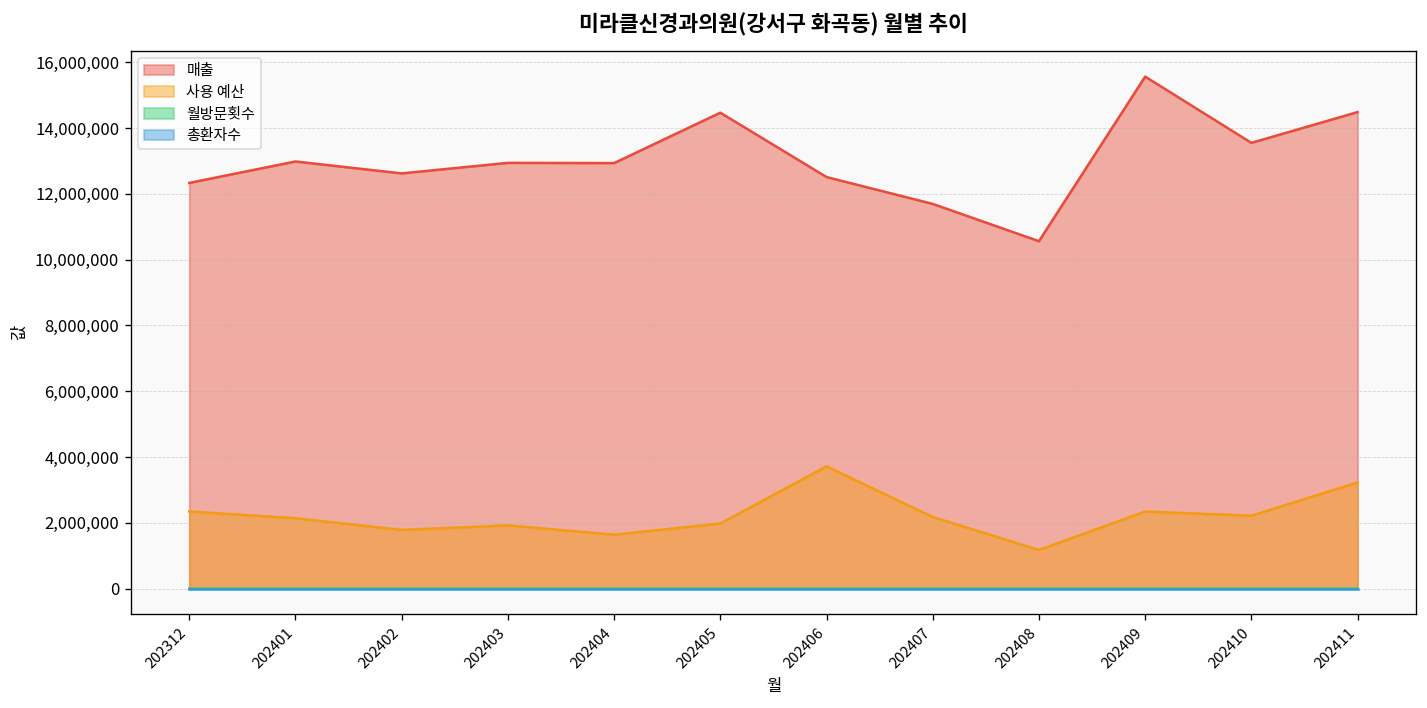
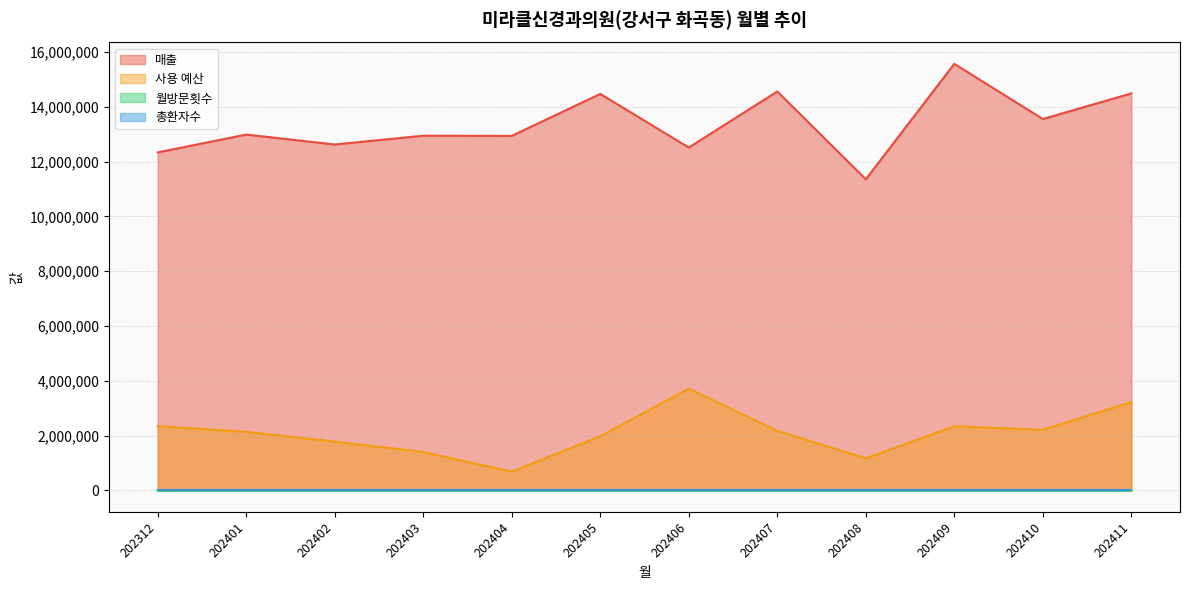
  {
    "매출": {
      "202312": "12,300,000",
      "202401": "13,000,000",
      "202402": "12,600,000",
      "202403": "12,900,000",
      "202404": "12,900,000",
      "202405": "14,500,000",
      "202406": "12,500,000",
-     "202407": "11,700,000",
-     "202408": "10,600,000",
+     "202407": "14,600,000",
+     "202408": "11,400,000",
      "202409": "15,600,000",
      "202410": "13,600,000",
      "202411": "14,500,000"
    },
    "사용 예산": {
      "202312": "2,300,000",
      "202401": "2,100,000",
      "202402": "1,800,000",
-     "202403": "1,900,000",
-     "202404": "1,600,000",
+     "202403": "1,400,000",
+     "202404": "700,000",
      "202405": "2,000,000",
      "202406": "3,700,000",
      "202407": "2,200,000",
      "202408": "1,200,000",
      "202409": "2,300,000",
      "202410": "2,200,000",
      "202411": "3,200,000"
    },
    "총환자수": {
      "202312": "0",
      "202401": "0",
      "202402": "0",
      "202403": "0",
      "202404": "0",
      "202405": "0",
      "202406": "0",
      "202407": "0",
      "202408": "0",
      "202409": "0",
      "202410": "0",
      "202411": "0"
    }
  }
